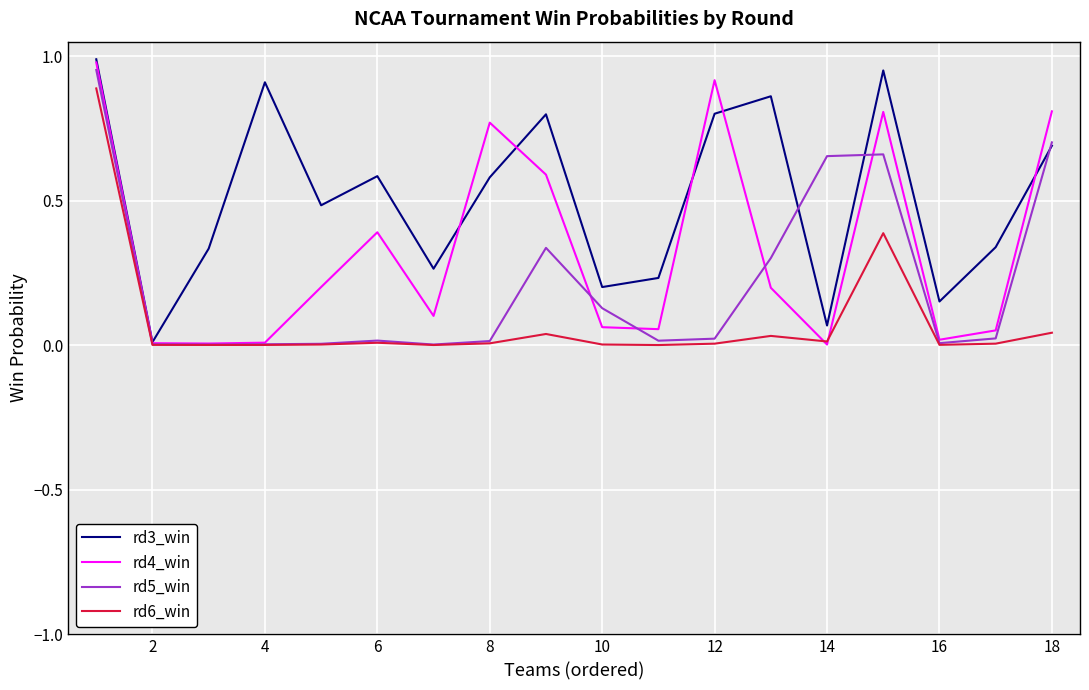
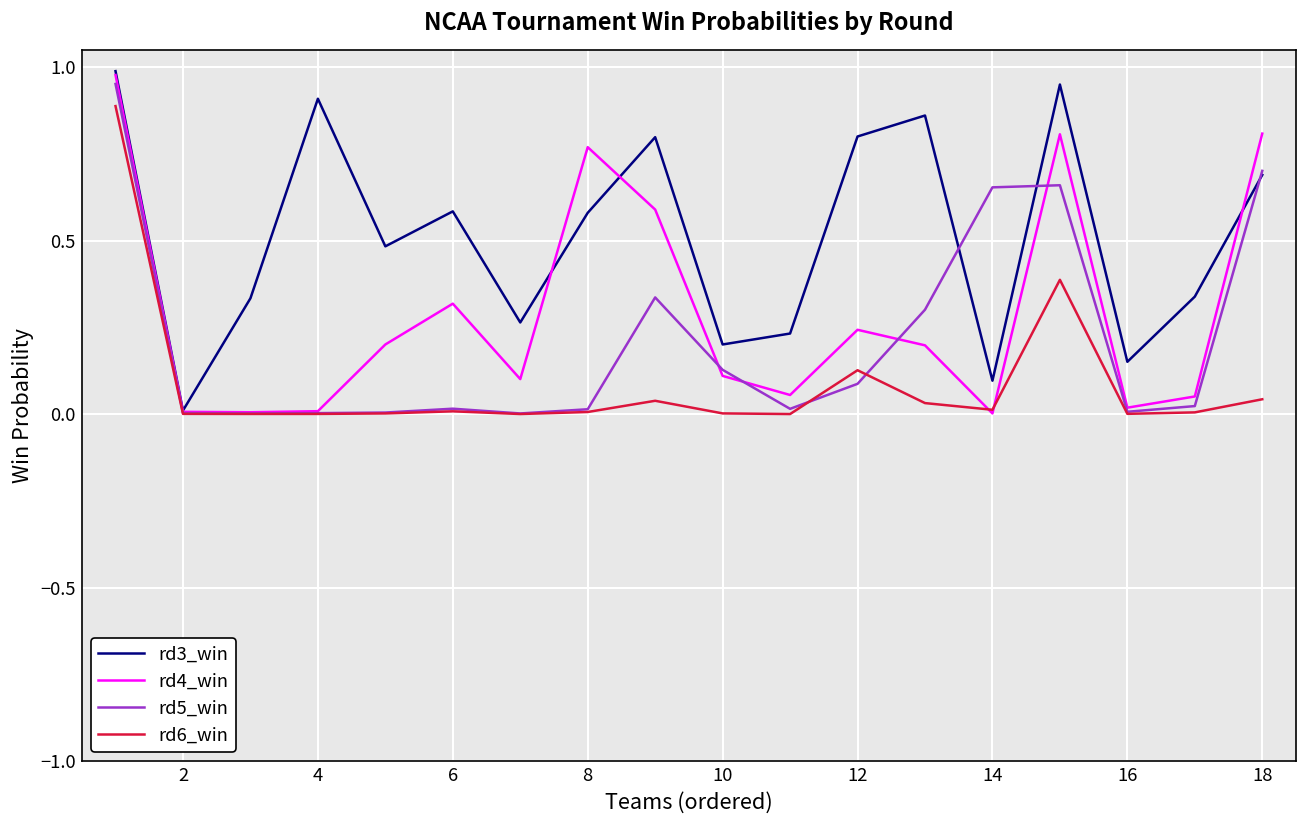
  {
    "rd3_win": {
      "4": 0.91,
      "6": 0.58,
      "8": 0.58,
      "10": 0.20,
      "12": 0.80,
-     "14": 0.07,
+     "14": 0.10,
      "16": 0.15,
      "18": 0.69
    },
    "rd4_win": {
-     "6": 0.39,
+     "6": 0.32,
      "8": 0.77,
-     "10": 0.06,
-     "12": 0.92,
+     "10": 0.11,
+     "12": 0.24,
      "14": 0.00,
      "16": 0.02,
      "18": 0.81
    },
    "rd5_win": {
      "10": 0.13,
-     "12": 0.02,
+     "12": 0.09,
      "14": 0.65,
      "18": 0.70
    },
    "rd6_win": {
      "10": 0.00,
-     "12": 0.01,
+     "12": 0.13,
      "14": 0.01,
      "18": 0.04
    }
  }
